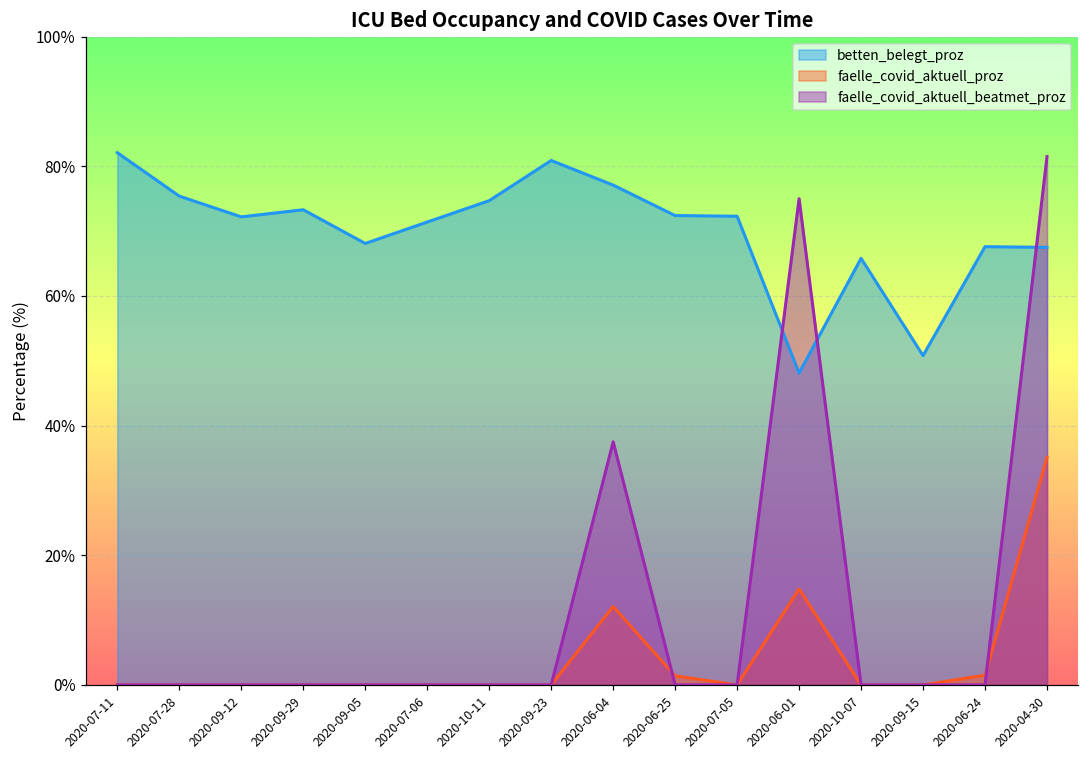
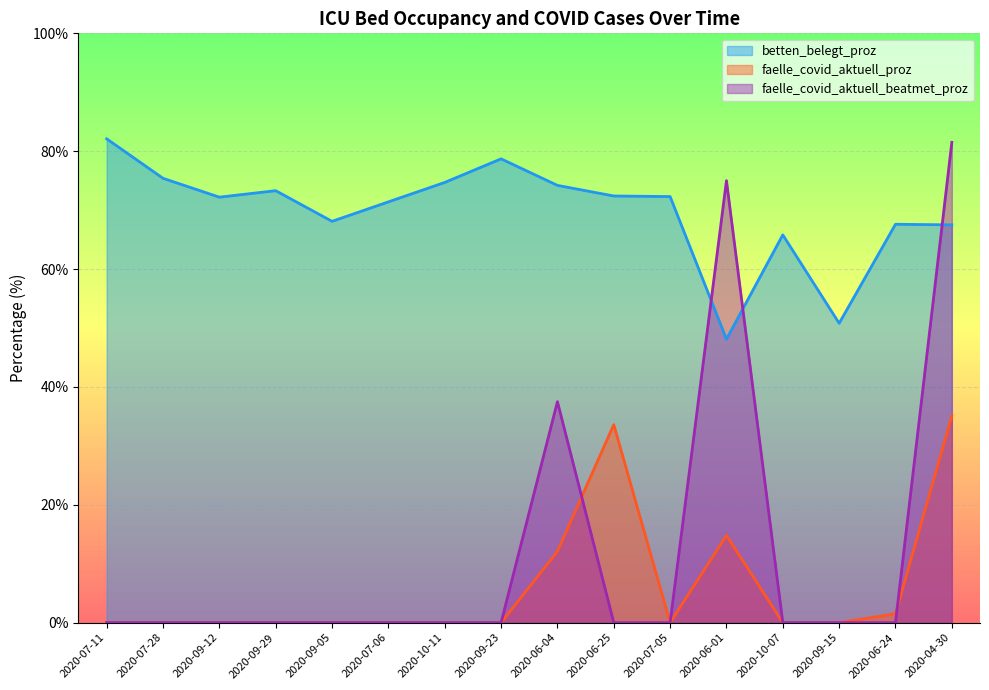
  {
    "betten_belegt_proz": {
      "2020-07-11": "82%",
      "2020-07-28": "75%",
      "2020-09-12": "72%",
      "2020-09-29": "73%",
      "2020-09-05": "68%",
      "2020-07-06": "71%",
      "2020-10-11": "75%",
-     "2020-09-23": "81%",
-     "2020-06-04": "77%",
+     "2020-09-23": "79%",
+     "2020-06-04": "74%",
      "2020-06-25": "72%",
      "2020-07-05": "72%",
      "2020-06-01": "48%",
      "2020-10-07": "66%",
      "2020-09-15": "51%",
      "2020-06-24": "68%",
      "2020-04-30": "68%"
    },
    "faelle_covid_aktuell_proz": {
      "2020-06-04": "12%",
-     "2020-06-25": "1%",
+     "2020-06-25": "34%",
      "2020-06-01": "15%",
      "2020-06-24": "2%",
      "2020-04-30": "35%"
    },
    "faelle_covid_aktuell_beatmet_proz": {
      "2020-06-04": "38%",
      "2020-06-25": "0%",
      "2020-06-01": "75%",
      "2020-06-24": "0%",
      "2020-04-30": "82%"
    }
  }
